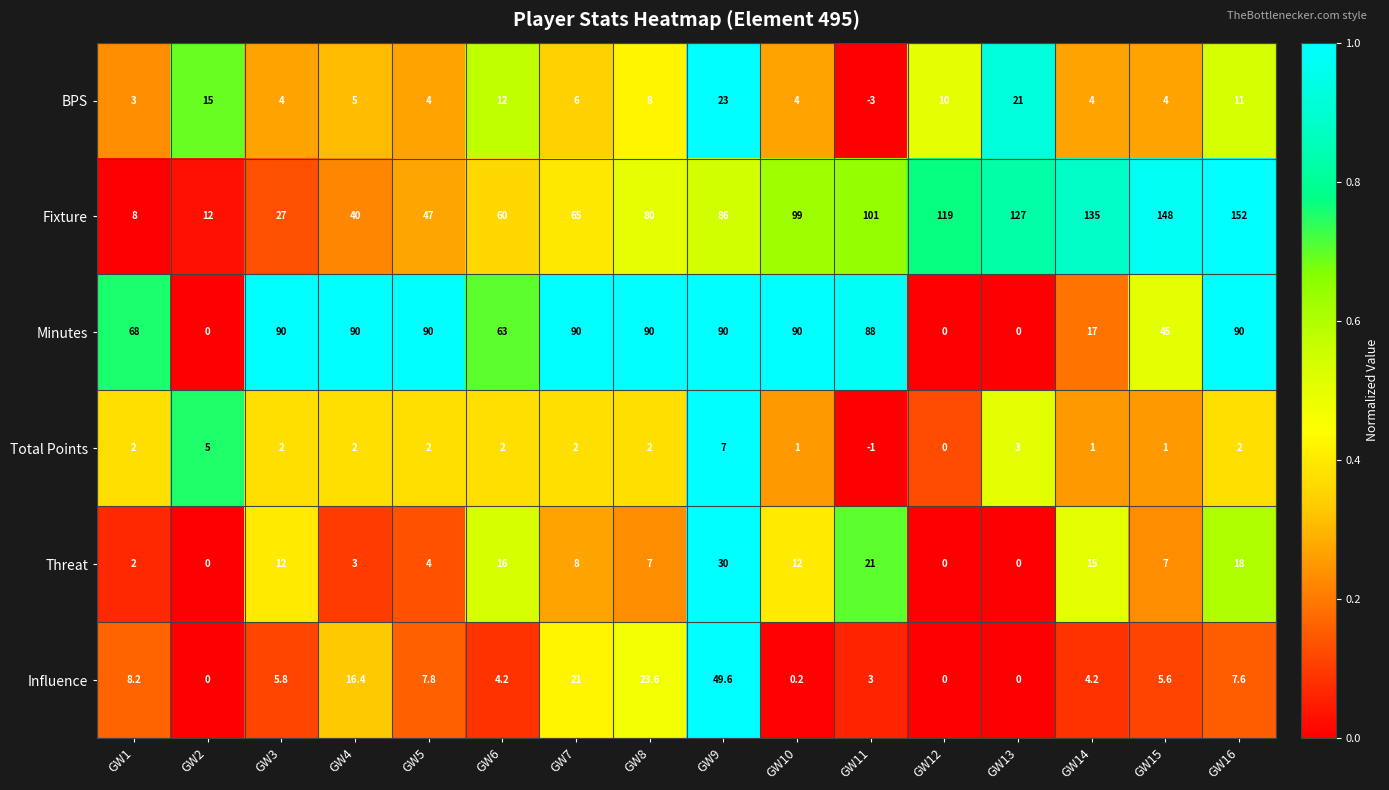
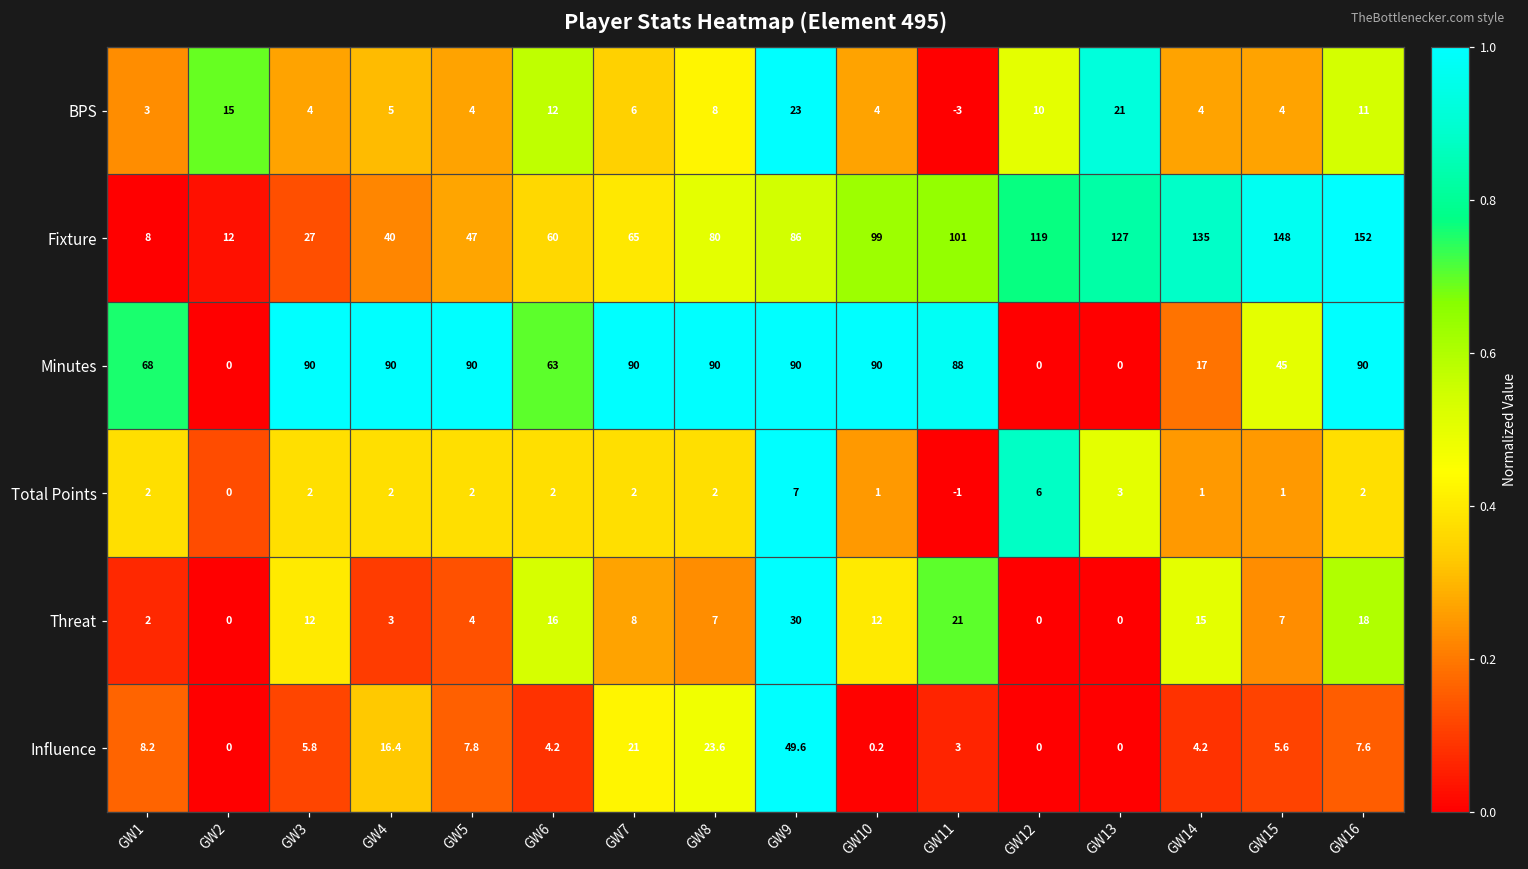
  {
    "BPS": {
      "GW1": 3,
      "GW2": 15,
      "GW3": 4,
      "GW4": 5,
      "GW5": 4,
      "GW6": 12,
      "GW7": 6,
      "GW8": 8,
      "GW9": 23,
      "GW10": 4,
      "GW11": -3,
      "GW12": 10,
      "GW13": 21,
      "GW14": 4,
      "GW15": 4,
      "GW16": 11
    },
    "Fixture": {
      "GW1": 8,
      "GW2": 12,
      "GW3": 27,
      "GW4": 40,
      "GW5": 47,
      "GW6": 60,
      "GW7": 65,
      "GW8": 80,
      "GW9": 86,
      "GW10": 99,
      "GW11": 101,
      "GW12": 119,
      "GW13": 127,
      "GW14": 135,
      "GW15": 148,
      "GW16": 152
    },
    "Minutes": {
      "GW1": 68,
      "GW2": 0,
      "GW3": 90,
      "GW4": 90,
      "GW5": 90,
      "GW6": 63,
      "GW7": 90,
      "GW8": 90,
      "GW9": 90,
      "GW10": 90,
      "GW11": 88,
      "GW12": 0,
      "GW13": 0,
      "GW14": 17,
      "GW15": 45,
      "GW16": 90
    },
    "Total Points": {
      "GW1": 2,
-     "GW2": 5,
+     "GW2": 0,
      "GW3": 2,
      "GW4": 2,
      "GW5": 2,
      "GW6": 2,
      "GW7": 2,
      "GW8": 2,
      "GW9": 7,
      "GW10": 1,
      "GW11": -1,
-     "GW12": 0,
+     "GW12": 6,
      "GW13": 3,
      "GW14": 1,
      "GW15": 1,
      "GW16": 2
    },
    "Threat": {
      "GW1": 2,
      "GW2": 0,
      "GW3": 12,
      "GW4": 3,
      "GW5": 4,
      "GW6": 16,
      "GW7": 8,
      "GW8": 7,
      "GW9": 30,
      "GW10": 12,
      "GW11": 21,
      "GW12": 0,
      "GW13": 0,
      "GW14": 15,
      "GW15": 7,
      "GW16": 18
    },
    "Influence": {
      "GW1": 8.2,
      "GW2": 0,
      "GW3": 5.8,
      "GW4": 16.4,
      "GW5": 7.8,
      "GW6": 4.2,
      "GW7": 21,
      "GW8": 23.6,
      "GW9": 49.6,
      "GW10": 0.2,
      "GW11": 3,
      "GW12": 0,
      "GW13": 0,
      "GW14": 4.2,
      "GW15": 5.6,
      "GW16": 7.6
    }
  }
